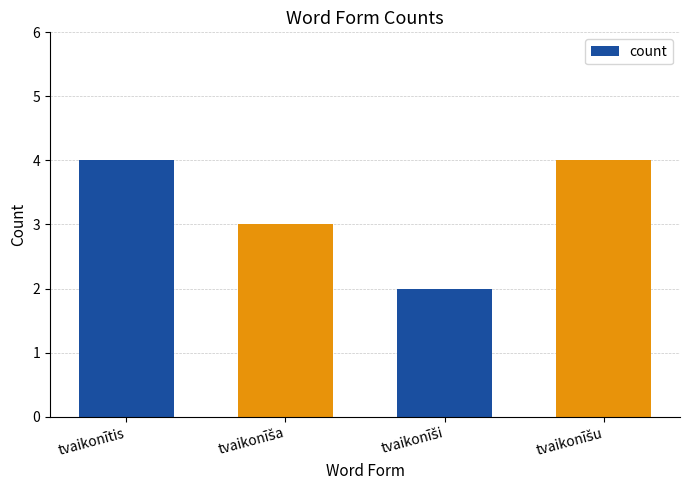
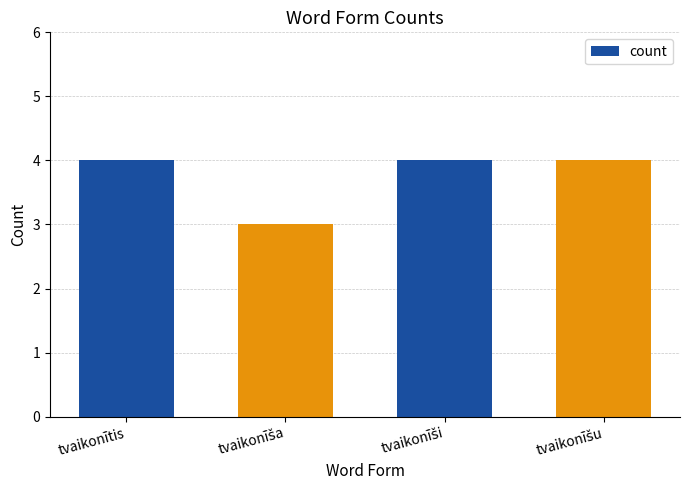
  {
    "tvaikonītis": 4,
    "tvaikonīša": 3,
-   "tvaikonīši": 2,
+   "tvaikonīši": 4,
    "tvaikonīšu": 4
  }
